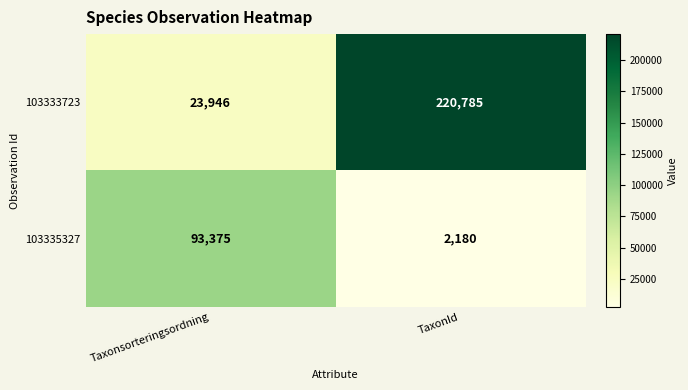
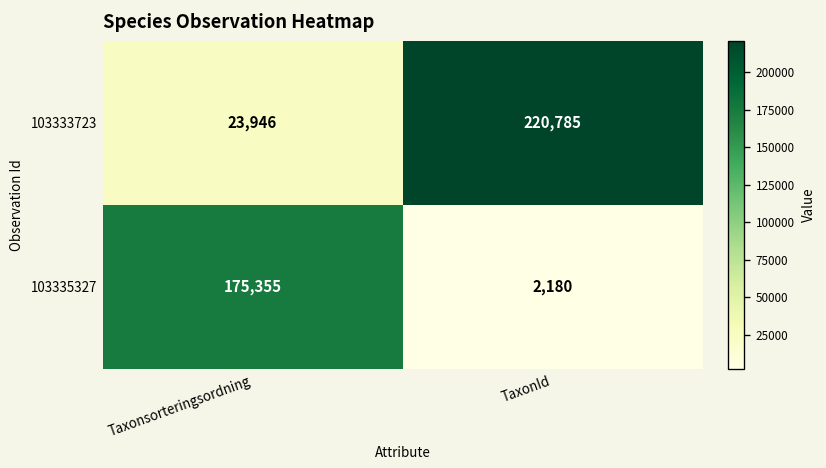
  {
    "103333723": {
      "Taxonsorteringsordning": "23,946",
      "TaxonId": "220,785"
    },
    "103335327": {
-     "Taxonsorteringsordning": "93,375",
+     "Taxonsorteringsordning": "175,355",
      "TaxonId": "2,180"
    }
  }
